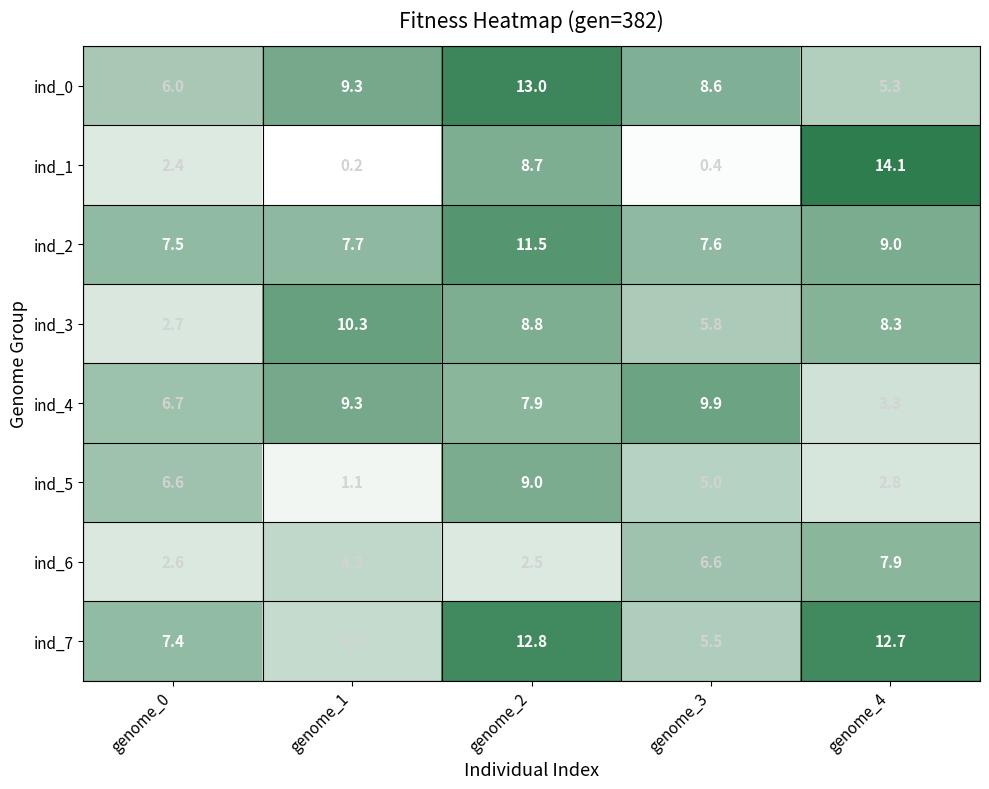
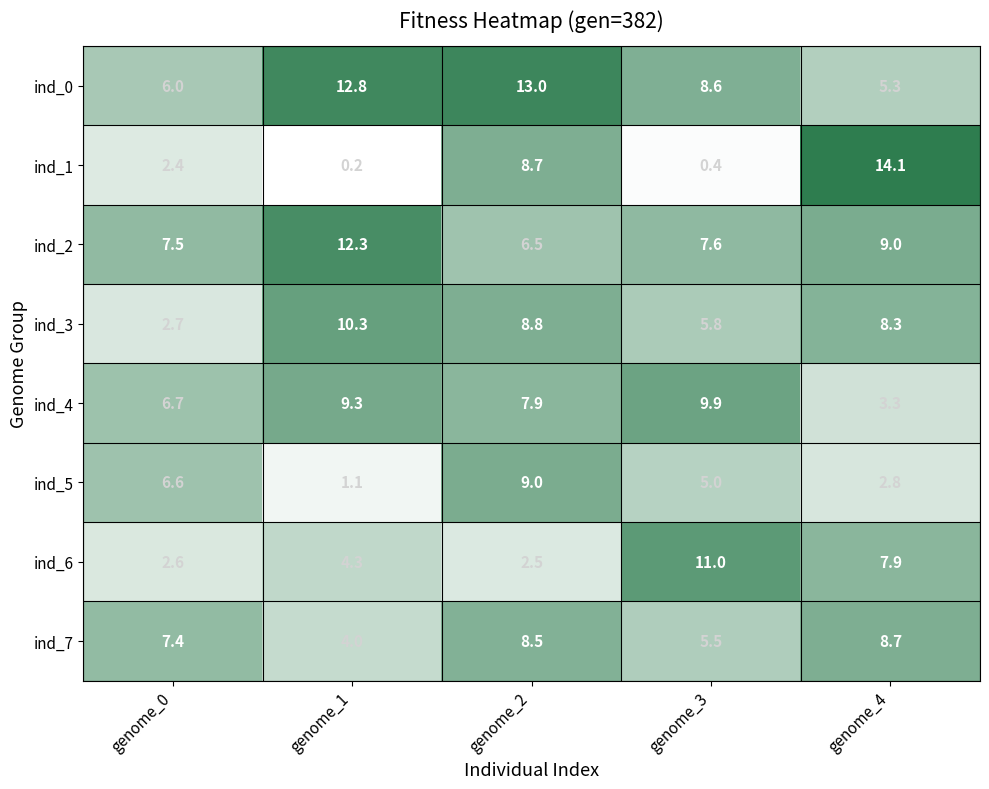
  {
    "ind_0": {
-     "genome_1": 9.3,
+     "genome_1": 12.8,
      "genome_2": 13.0,
      "genome_3": 8.6
    },
    "ind_1": {
      "genome_2": 8.7,
      "genome_4": 14.1
    },
    "ind_2": {
      "genome_0": 7.5,
-     "genome_1": 7.7,
-     "genome_2": 11.5,
+     "genome_1": 12.3,
+     "genome_2": 6.5,
      "genome_3": 7.6,
      "genome_4": 9.0
    },
    "ind_3": {
      "genome_1": 10.3,
      "genome_2": 8.8,
      "genome_4": 8.3
    },
    "ind_4": {
      "genome_0": 6.7,
      "genome_1": 9.3,
      "genome_2": 7.9,
      "genome_3": 9.9
    },
    "ind_5": {
      "genome_0": 6.6,
      "genome_2": 9.0
    },
    "ind_6": {
-     "genome_3": 6.6,
+     "genome_3": 11.0,
      "genome_4": 7.9
    },
    "ind_7": {
      "genome_0": 7.4,
-     "genome_2": 12.8,
-     "genome_4": 12.7
+     "genome_2": 8.5,
+     "genome_4": 8.7
    }
  }
